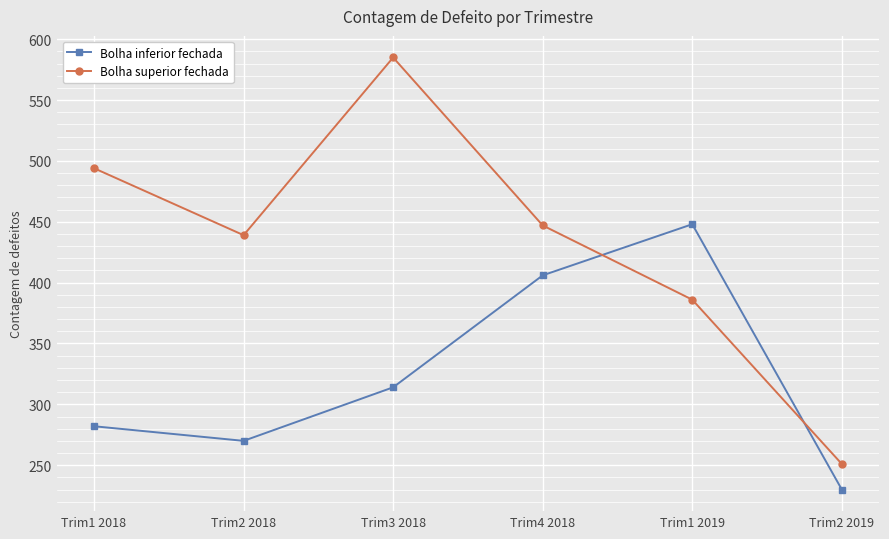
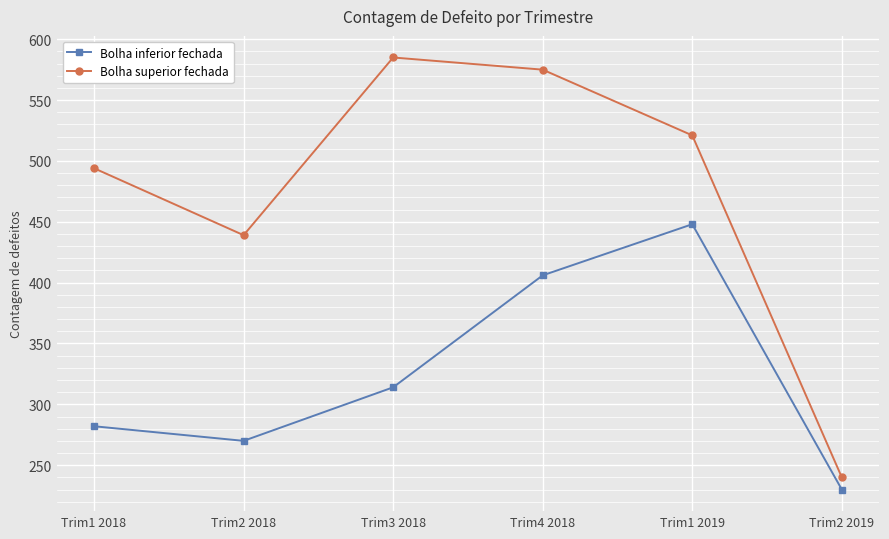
  {
    "Bolha inferior fechada": {
      "Trim1 2018": 282,
      "Trim2 2018": 270,
      "Trim3 2018": 314,
      "Trim4 2018": 406,
      "Trim1 2019": 448,
      "Trim2 2019": 230
    },
    "Bolha superior fechada": {
      "Trim1 2018": 494,
      "Trim2 2018": 439,
      "Trim3 2018": 585,
-     "Trim4 2018": 447,
-     "Trim1 2019": 386,
-     "Trim2 2019": 251
+     "Trim4 2018": 575,
+     "Trim1 2019": 521,
+     "Trim2 2019": 240
    }
  }
